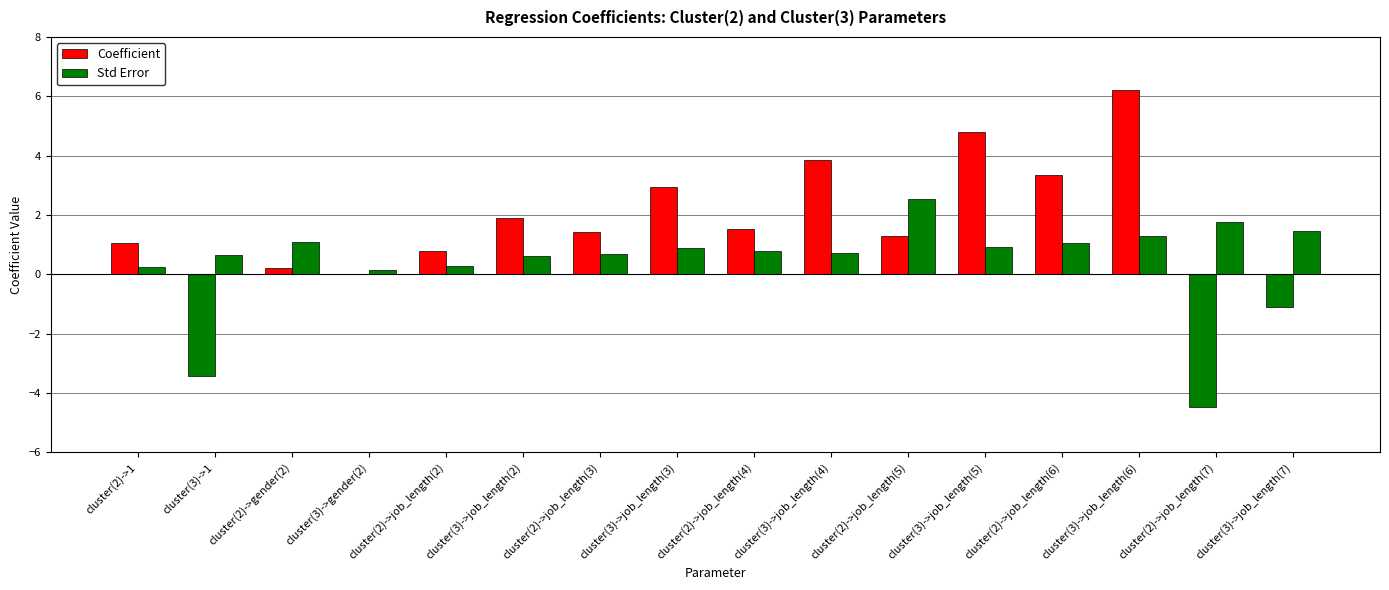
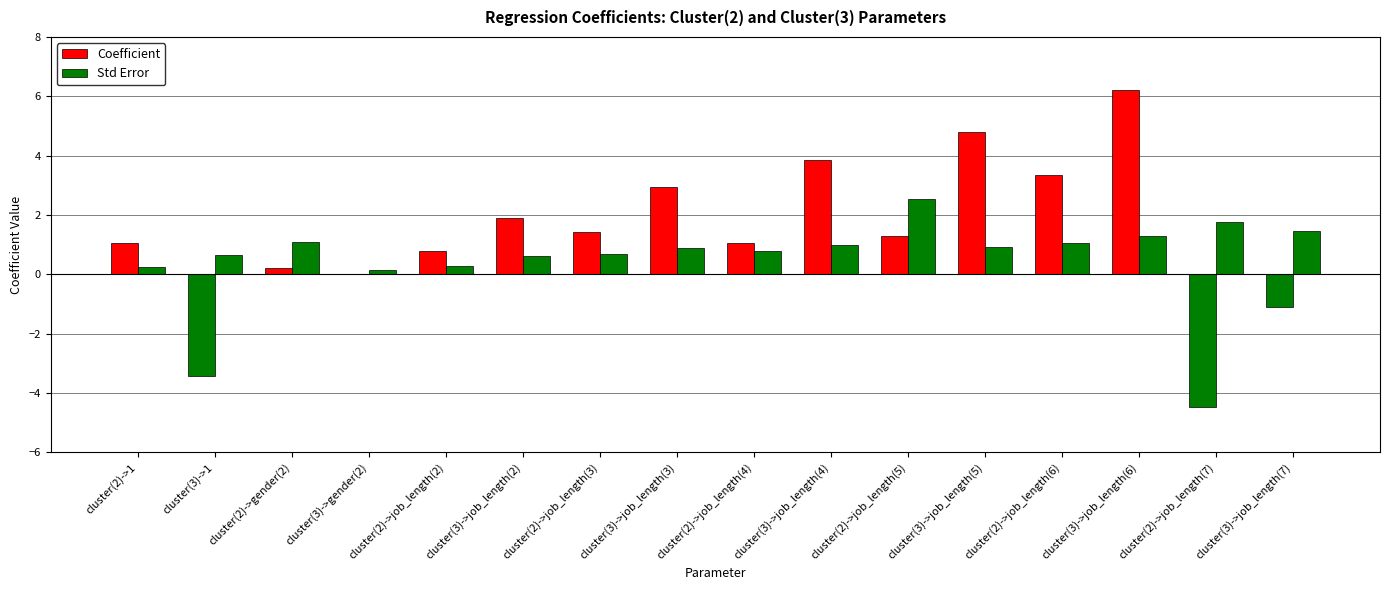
  {
    "Coefficient": {
      "cluster(2)->1": 1.0,
      "cluster(3)->1": -3.4,
      "cluster(2)->gender(2)": 0.2,
      "cluster(2)->job_length(2)": 0.8,
      "cluster(3)->job_length(2)": 1.9,
      "cluster(2)->job_length(3)": 1.4,
      "cluster(3)->job_length(3)": 2.9,
-     "cluster(2)->job_length(4)": 1.5,
+     "cluster(2)->job_length(4)": 1.1,
      "cluster(3)->job_length(4)": 3.9,
      "cluster(2)->job_length(5)": 1.3,
      "cluster(3)->job_length(5)": 4.8,
      "cluster(2)->job_length(6)": 3.4,
      "cluster(3)->job_length(6)": 6.2,
      "cluster(2)->job_length(7)": -4.5,
      "cluster(3)->job_length(7)": -1.1
    },
    "Std Error": {
      "cluster(2)->1": 0.2,
      "cluster(3)->1": 0.7,
      "cluster(2)->gender(2)": 1.1,
      "cluster(3)->gender(2)": 0.1,
      "cluster(2)->job_length(2)": 0.3,
      "cluster(3)->job_length(2)": 0.6,
      "cluster(2)->job_length(3)": 0.7,
      "cluster(3)->job_length(3)": 0.9,
      "cluster(2)->job_length(4)": 0.8,
-     "cluster(3)->job_length(4)": 0.7,
+     "cluster(3)->job_length(4)": 1.0,
      "cluster(2)->job_length(5)": 2.5,
      "cluster(3)->job_length(5)": 0.9,
      "cluster(2)->job_length(6)": 1.1,
      "cluster(3)->job_length(6)": 1.3,
      "cluster(2)->job_length(7)": 1.8,
      "cluster(3)->job_length(7)": 1.5
    }
  }
